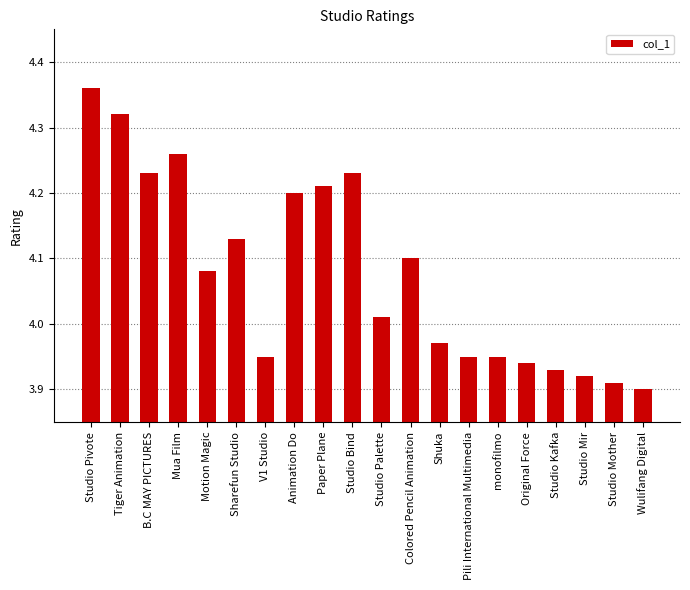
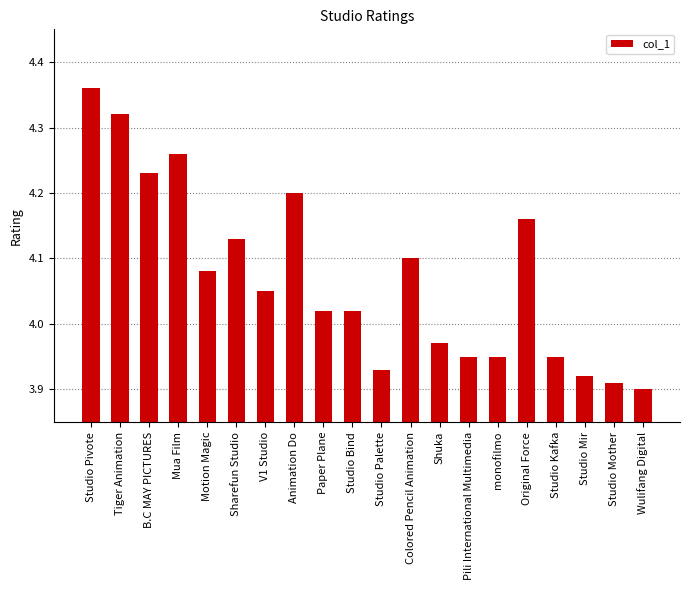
  {
    "Studio Pivote": 4.36,
    "Tiger Animation": 4.32,
    "B.C MAY PICTURES": 4.23,
    "Mua Film": 4.26,
    "Motion Magic": 4.08,
    "Sharefun Studio": 4.13,
-   "V1 Studio": 3.95,
+   "V1 Studio": 4.05,
    "Animation Do": 4.20,
-   "Paper Plane": 4.21,
-   "Studio Bind": 4.23,
-   "Studio Palette": 4.01,
+   "Paper Plane": 4.02,
+   "Studio Bind": 4.02,
+   "Studio Palette": 3.93,
    "Colored Pencil Animation": 4.10,
    "Shuka": 3.97,
    "Pili International Multimedia": 3.95,
    "monofilmo": 3.95,
-   "Original Force": 3.94,
-   "Studio Kafka": 3.93,
+   "Original Force": 4.16,
+   "Studio Kafka": 3.95,
    "Studio Mir": 3.92,
    "Studio Mother": 3.91,
    "Wulifang Digital": 3.90
  }
